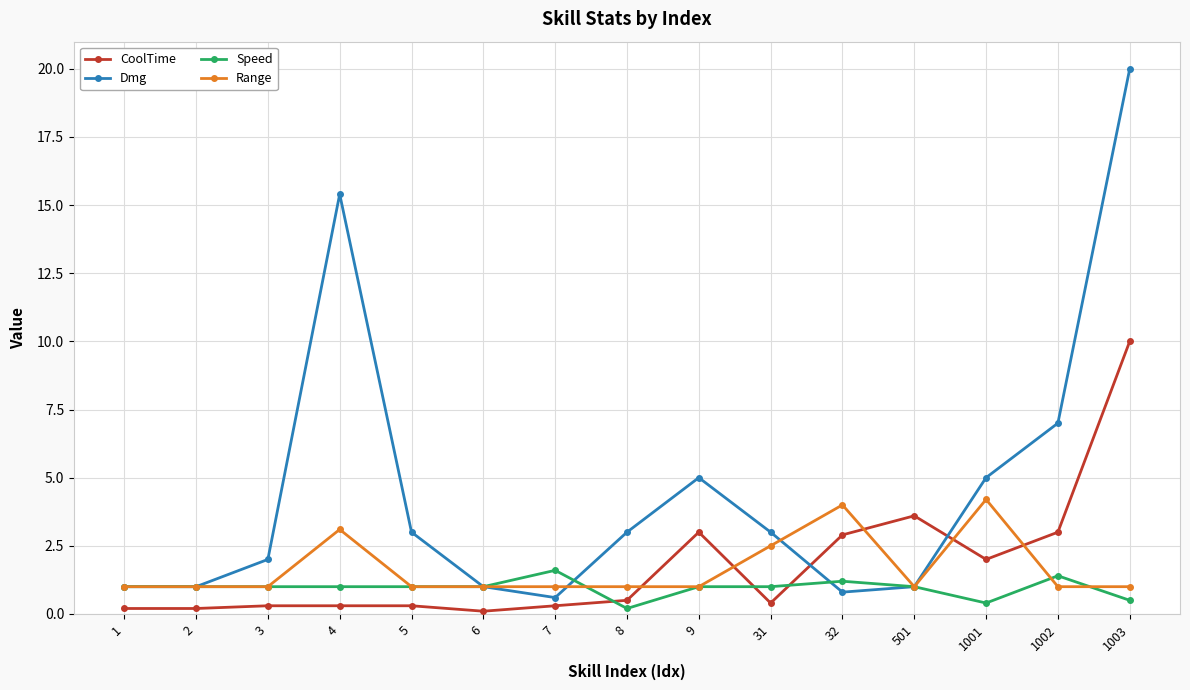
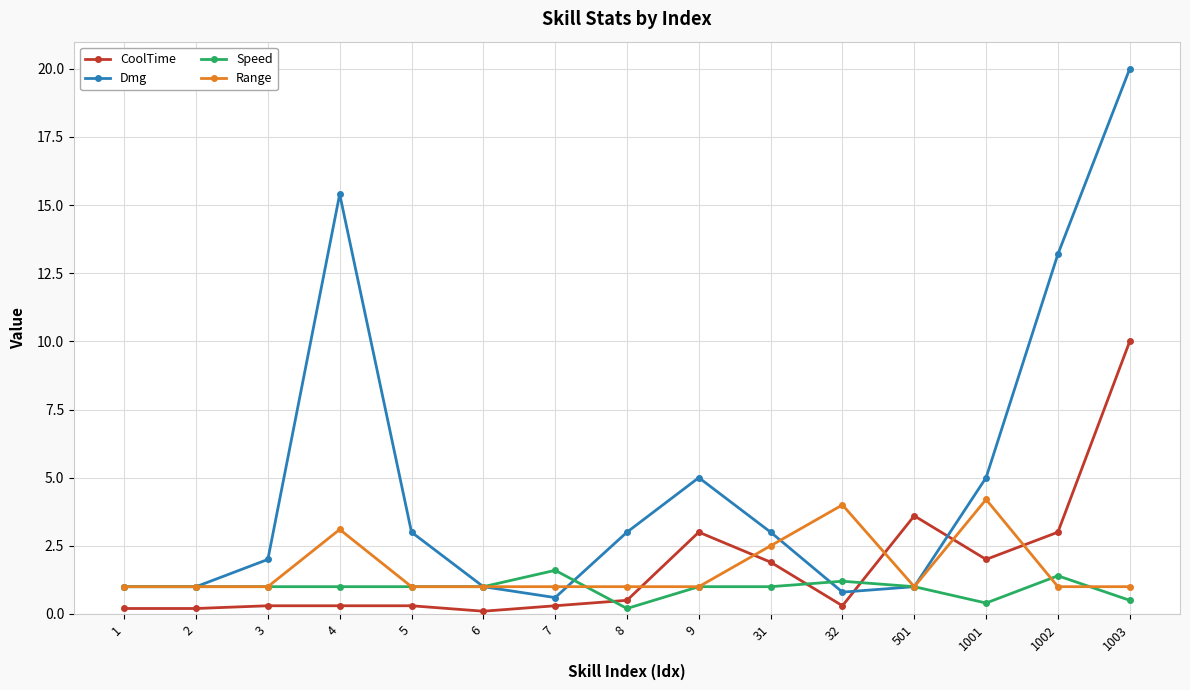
  {
    "CoolTime": {
      "1": 0.2,
      "2": 0.2,
      "3": 0.3,
      "4": 0.3,
      "5": 0.3,
      "6": 0.1,
      "7": 0.3,
      "8": 0.5,
      "9": 3.0,
-     "31": 0.4,
-     "32": 2.9,
+     "31": 1.9,
+     "32": 0.3,
      "501": 3.6,
      "1001": 2.0,
      "1002": 3.0,
      "1003": 10.0
    },
    "Dmg": {
      "3": 2.0,
      "4": 15.4,
      "5": 3.0,
      "7": 0.6,
      "8": 3.0,
      "9": 5.0,
      "31": 3.0,
      "32": 0.8,
      "1001": 5.0,
-     "1002": 7.0,
+     "1002": 13.2,
      "1003": 20.0
    },
    "Speed": {
      "4": 1.0,
      "7": 1.6,
      "8": 0.2,
      "31": 1.0,
      "32": 1.2,
      "1001": 0.4,
      "1002": 1.4,
      "1003": 0.5
    },
    "Range": {
      "4": 3.1,
      "7": 1.0,
      "8": 1.0,
      "31": 2.5,
      "32": 4.0,
      "1001": 4.2,
      "1002": 1.0,
      "1003": 1.0
    }
  }
